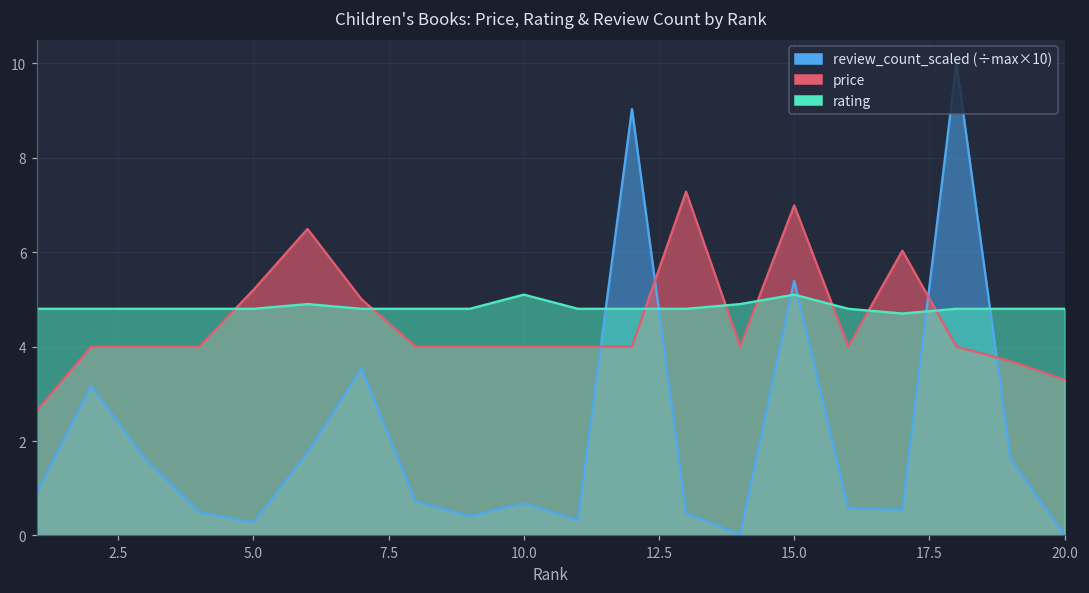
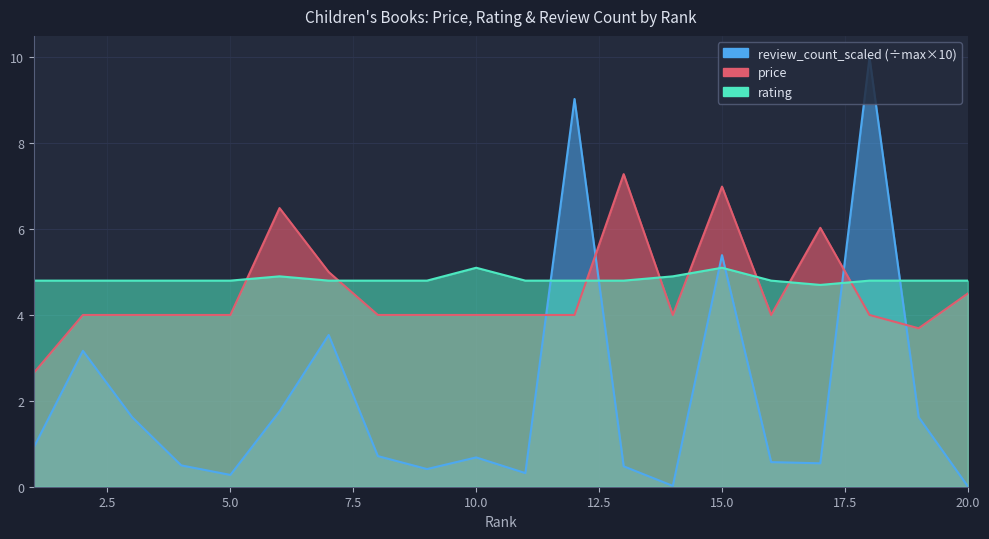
  {
    "price": {
-     "5.0": 5.2,
+     "5.0": 4.0,
      "10.0": 4.0,
      "15.0": 7.0,
-     "20.0": 3.3
+     "20.0": 4.5
    },
    "rating": {
      "5.0": 4.8,
      "10.0": 5.1,
      "15.0": 5.1,
      "20.0": 4.8
    }
  }
